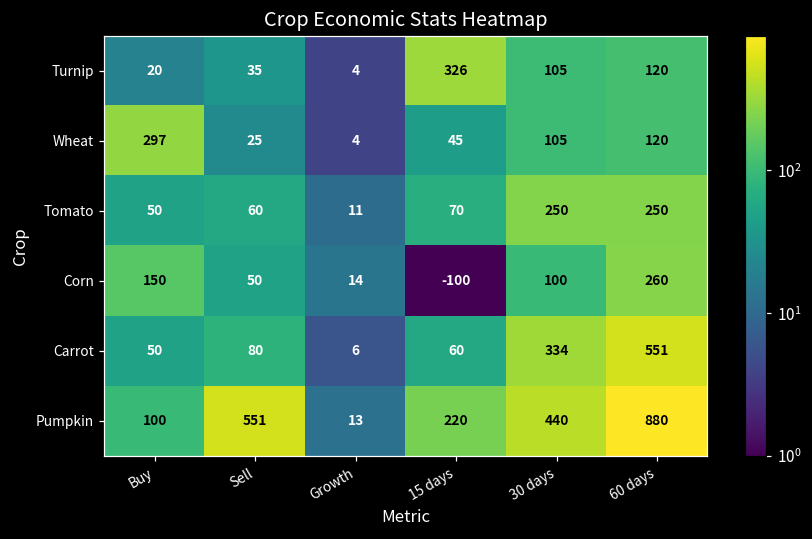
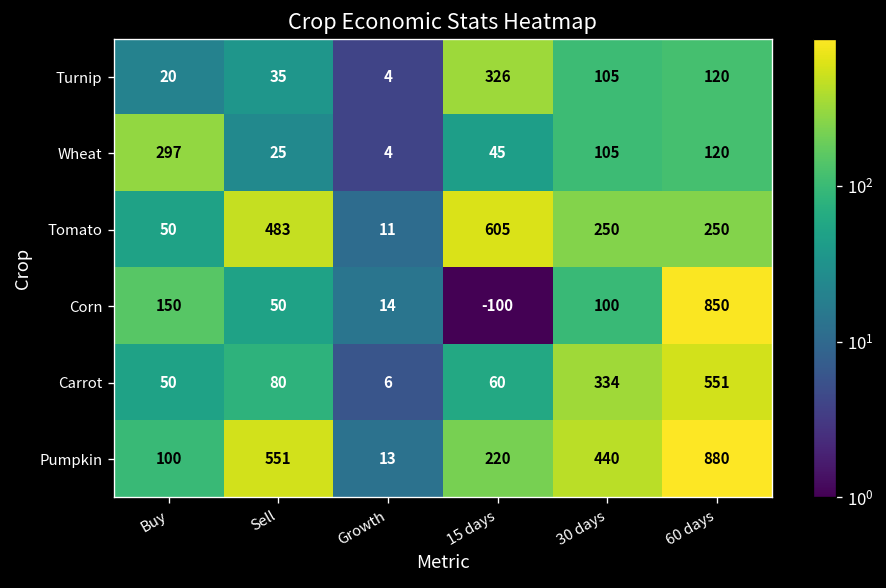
  {
    "Turnip": {
      "Buy": 20,
      "Sell": 35,
      "Growth": 4,
      "15 days": 326,
      "30 days": 105,
      "60 days": 120
    },
    "Wheat": {
      "Buy": 297,
      "Sell": 25,
      "Growth": 4,
      "15 days": 45,
      "30 days": 105,
      "60 days": 120
    },
    "Tomato": {
      "Buy": 50,
-     "Sell": 60,
+     "Sell": 483,
      "Growth": 11,
-     "15 days": 70,
+     "15 days": 605,
      "30 days": 250,
      "60 days": 250
    },
    "Corn": {
      "Buy": 150,
      "Sell": 50,
      "Growth": 14,
      "15 days": -100,
      "30 days": 100,
-     "60 days": 260
+     "60 days": 850
    },
    "Carrot": {
      "Buy": 50,
      "Sell": 80,
      "Growth": 6,
      "15 days": 60,
      "30 days": 334,
      "60 days": 551
    },
    "Pumpkin": {
      "Buy": 100,
      "Sell": 551,
      "Growth": 13,
      "15 days": 220,
      "30 days": 440,
      "60 days": 880
    }
  }
